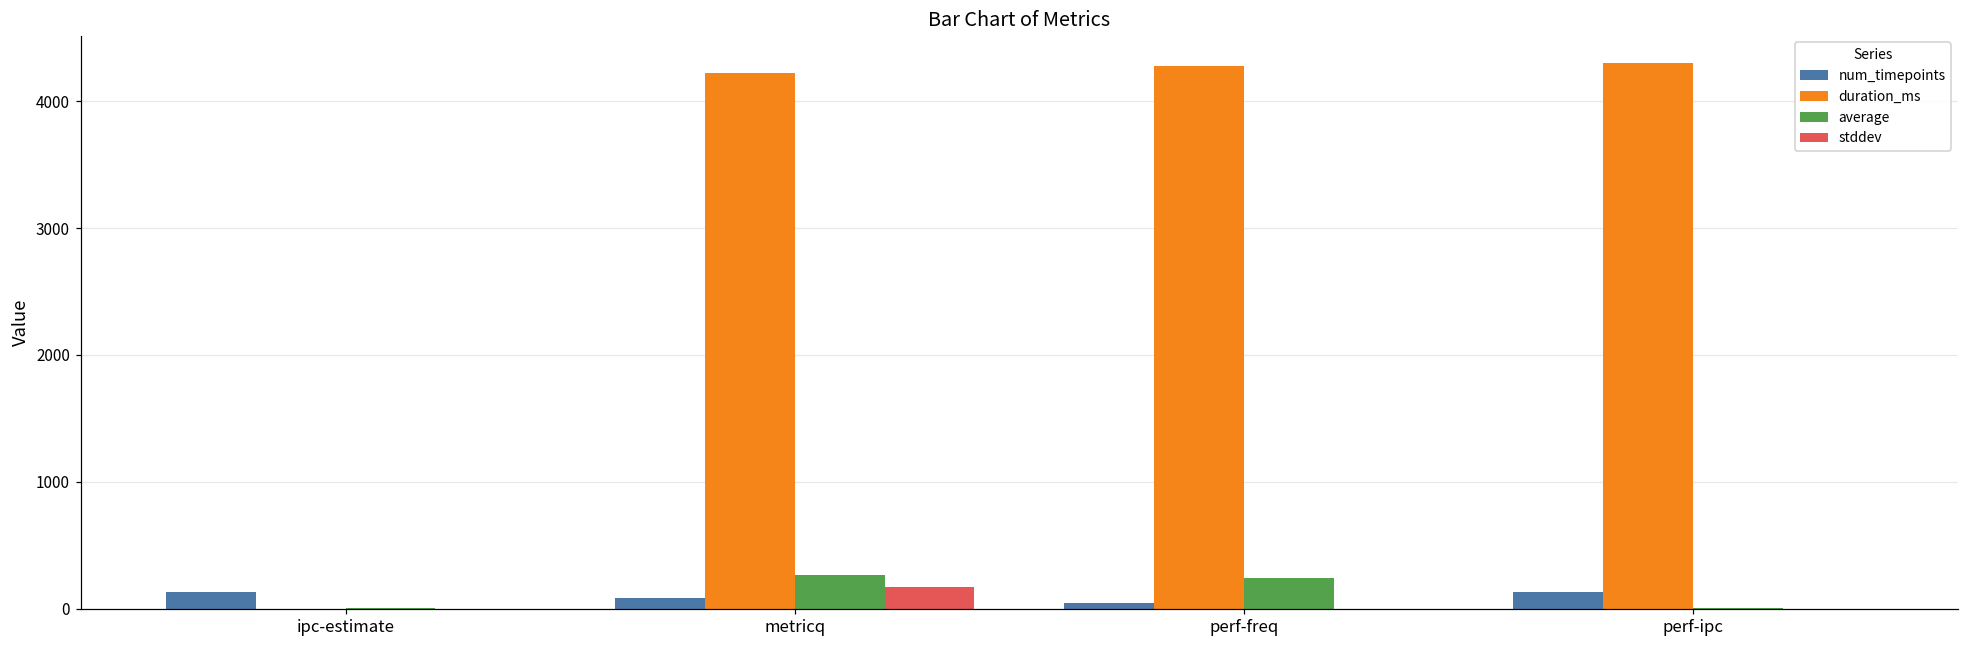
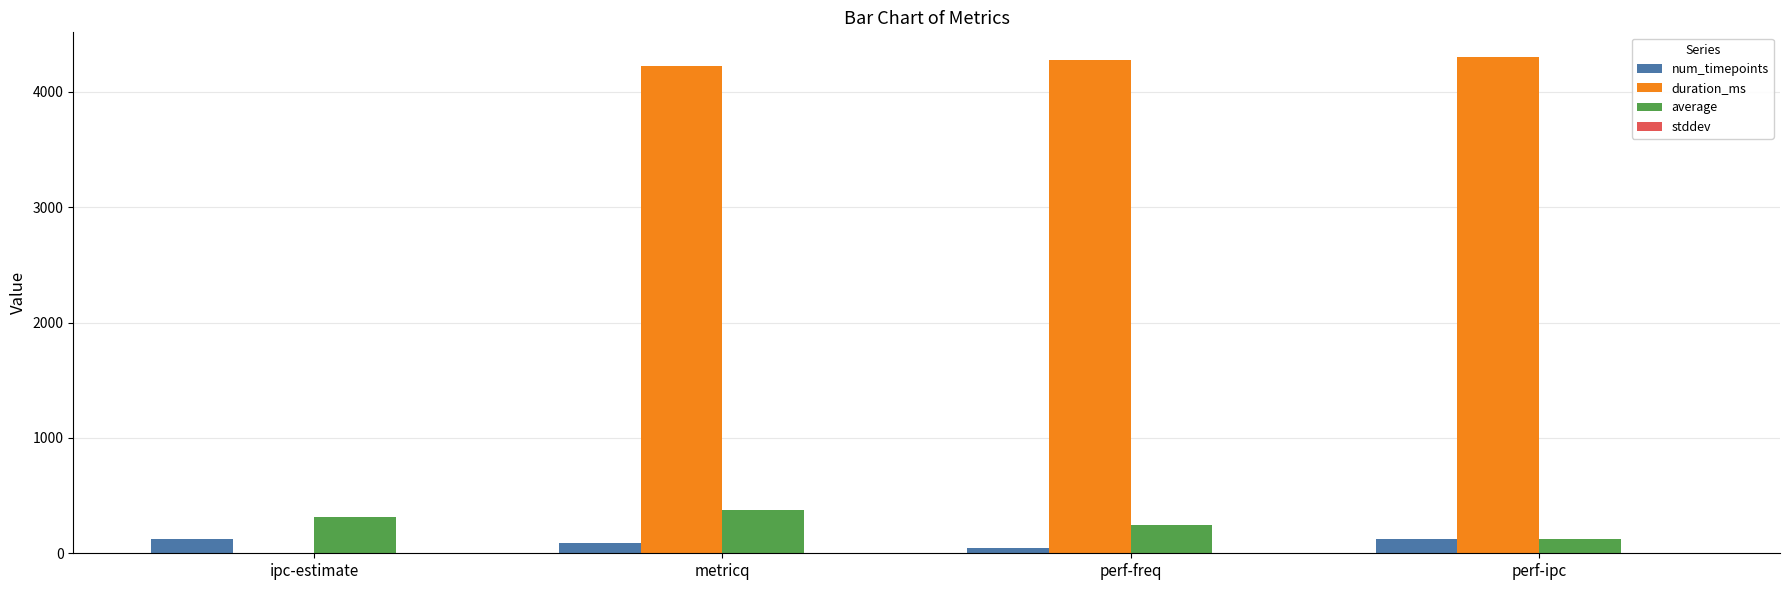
  {
    "num_timepoints": {
      "ipc-estimate": 130,
      "metricq": 90,
      "perf-freq": 40,
      "perf-ipc": 130
    },
    "duration_ms": {
      "ipc-estimate": 0,
      "metricq": 4220,
      "perf-freq": 4270,
      "perf-ipc": 4300
    },
    "average": {
-     "ipc-estimate": 0,
-     "metricq": 270,
+     "ipc-estimate": 320,
+     "metricq": 380,
      "perf-freq": 240,
-     "perf-ipc": 0
+     "perf-ipc": 120
    },
    "stddev": {
-     "metricq": 170
+     "metricq": 0
    }
  }
